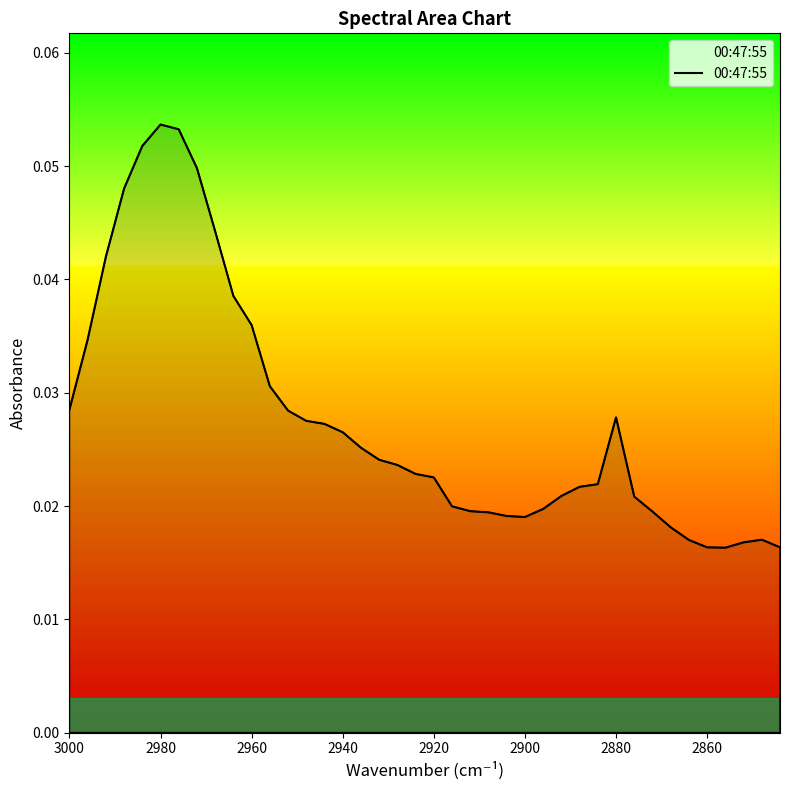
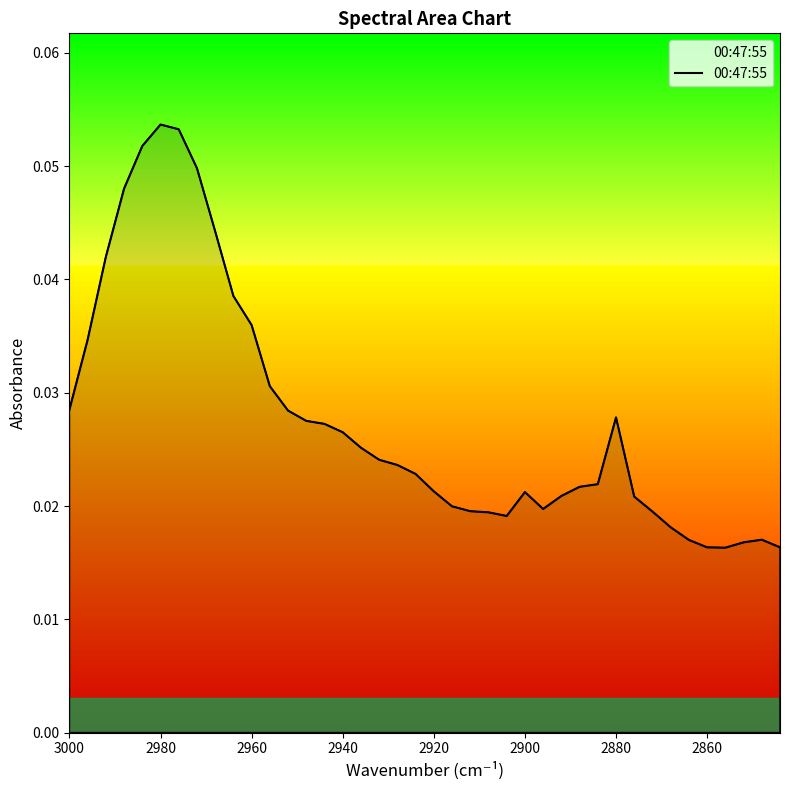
  {
    "3000": 0.0285,
    "2980": 0.0537,
    "2960": 0.0360,
    "2940": 0.0265,
-   "2920": 0.0225,
-   "2900": 0.0190,
+   "2920": 0.0213,
+   "2900": 0.0212,
    "2880": 0.0278,
    "2860": 0.0164
  }
